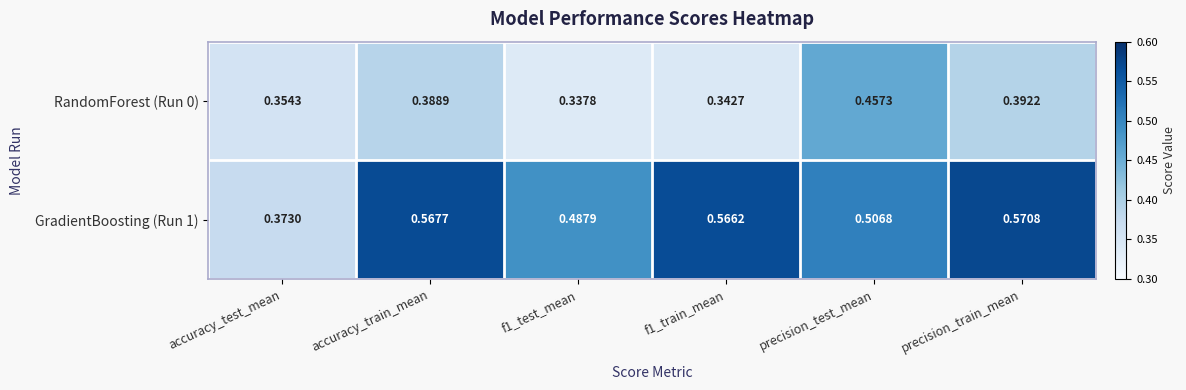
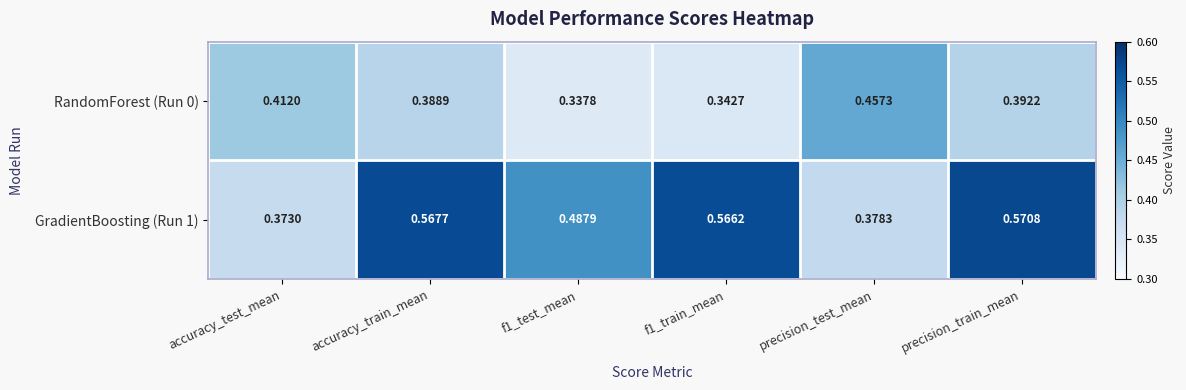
  {
    "RandomForest (Run 0)": {
-     "accuracy_test_mean": 0.3543,
+     "accuracy_test_mean": 0.4120,
      "accuracy_train_mean": 0.3889,
      "f1_test_mean": 0.3378,
      "f1_train_mean": 0.3427,
      "precision_test_mean": 0.4573,
      "precision_train_mean": 0.3922
    },
    "GradientBoosting (Run 1)": {
      "accuracy_test_mean": 0.3730,
      "accuracy_train_mean": 0.5677,
      "f1_test_mean": 0.4879,
      "f1_train_mean": 0.5662,
-     "precision_test_mean": 0.5068,
+     "precision_test_mean": 0.3783,
      "precision_train_mean": 0.5708
    }
  }
